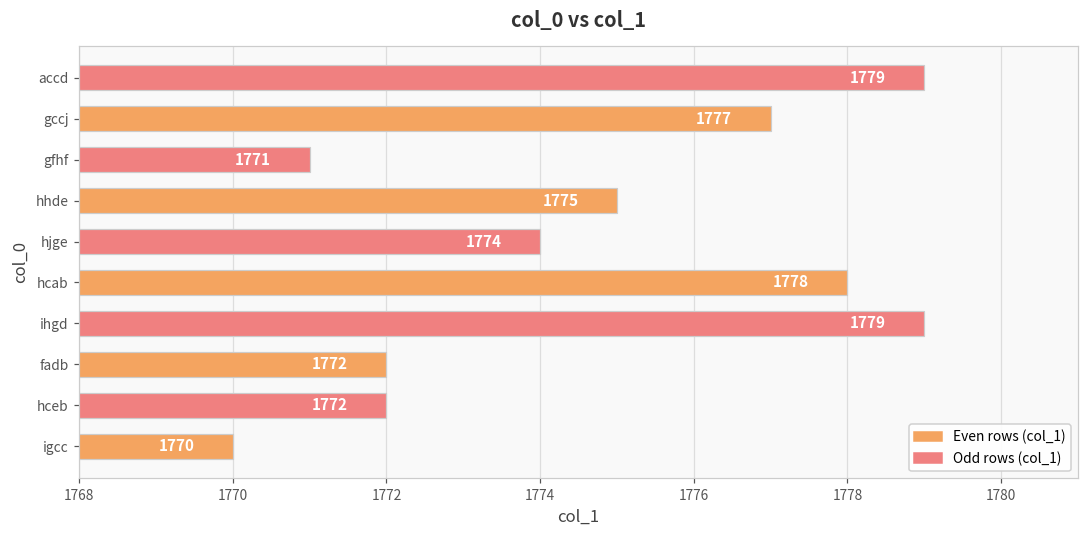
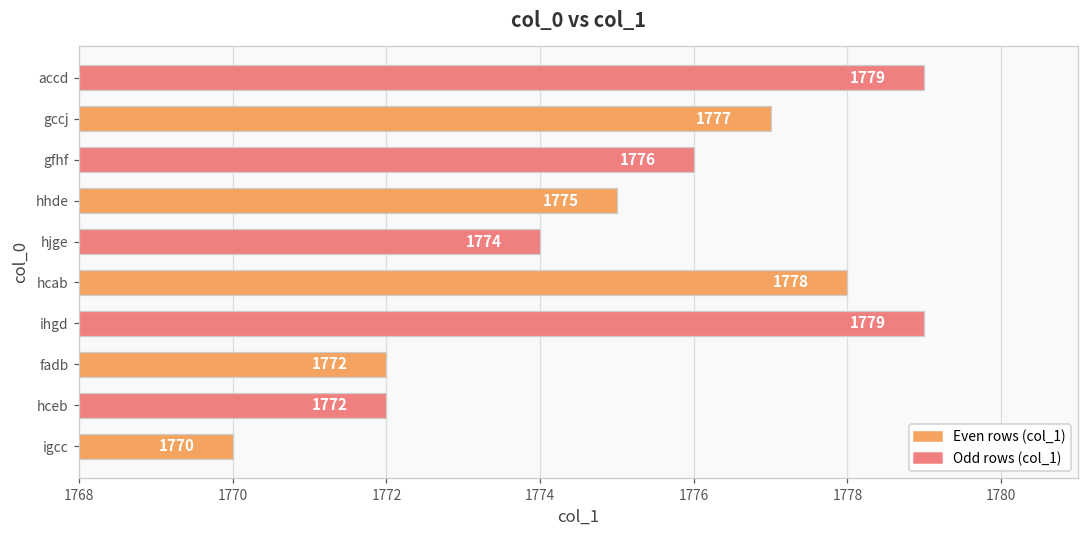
  {
    "accd": 1779,
    "gccj": 1777,
-   "gfhf": 1771,
+   "gfhf": 1776,
    "hhde": 1775,
    "hjge": 1774,
    "hcab": 1778,
    "ihgd": 1779,
    "fadb": 1772,
    "hceb": 1772,
    "igcc": 1770
  }
